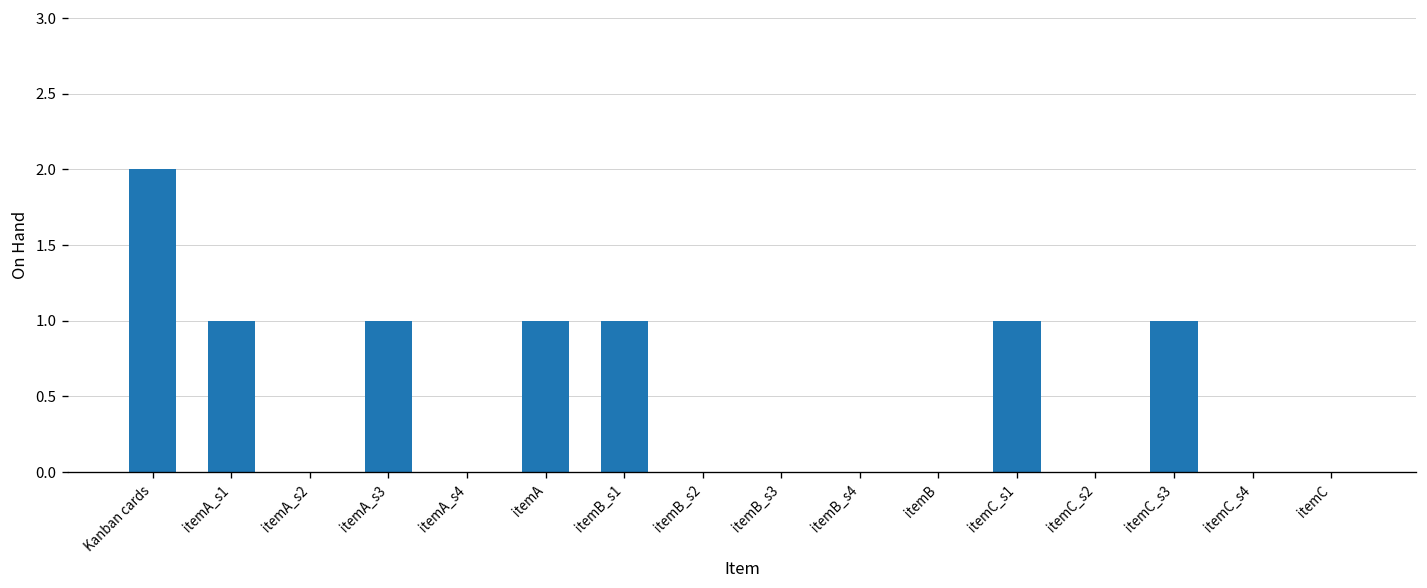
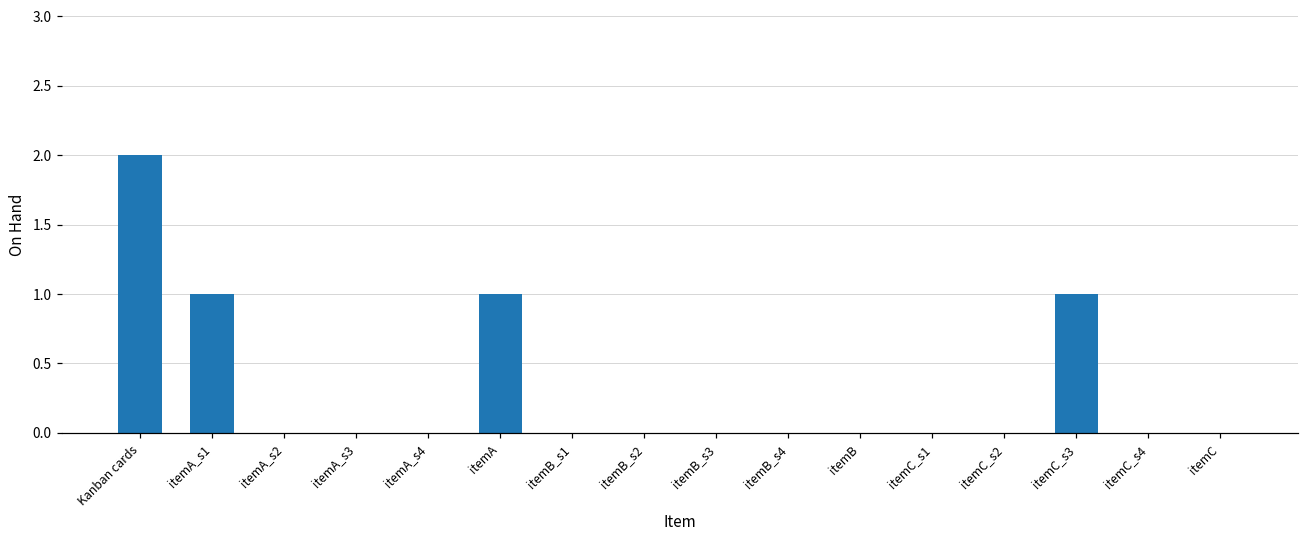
  {
    "Kanban cards": 2,
    "itemA_s1": 1,
    "itemA_s2": 0,
-   "itemA_s3": 1,
+   "itemA_s3": 0,
    "itemA_s4": 0,
    "itemA": 1,
-   "itemB_s1": 1,
+   "itemB_s1": 0,
    "itemB_s2": 0,
    "itemB_s3": 0,
    "itemB_s4": 0,
    "itemB": 0,
-   "itemC_s1": 1,
+   "itemC_s1": 0,
    "itemC_s2": 0,
    "itemC_s3": 1,
    "itemC_s4": 0,
    "itemC": 0
  }
